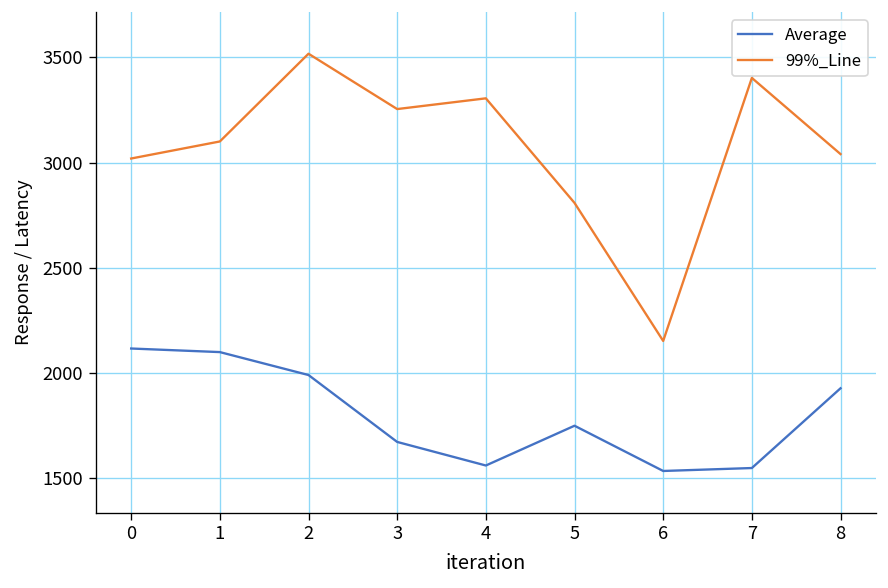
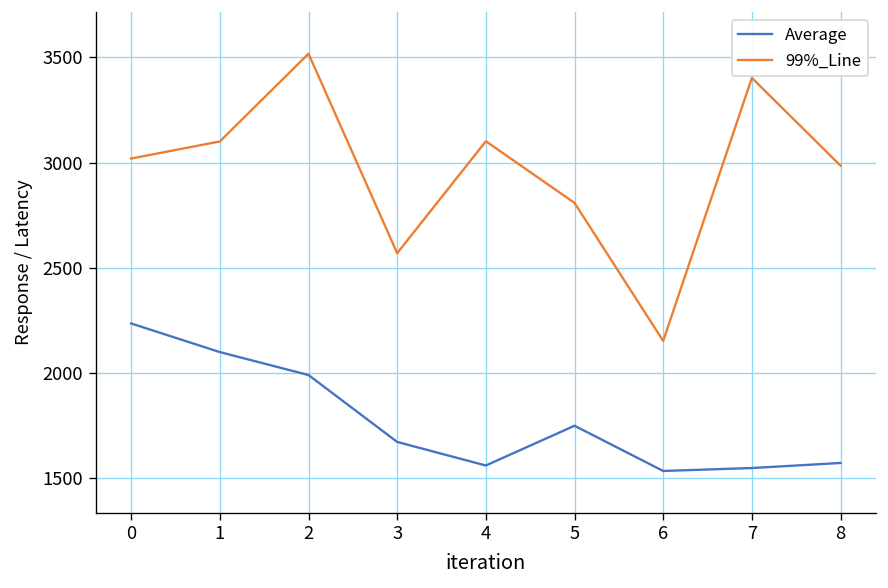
  {
    "Average": {
-     "0": 2120,
+     "0": 2240,
      "1": 2100,
      "2": 1990,
      "3": 1670,
      "4": 1560,
      "5": 1750,
      "6": 1530,
      "7": 1550,
-     "8": 1930
+     "8": 1570
    },
    "99%_Line": {
      "0": 3020,
      "1": 3100,
      "2": 3520,
-     "3": 3250,
-     "4": 3310,
+     "3": 2570,
+     "4": 3100,
      "5": 2810,
      "6": 2150,
      "7": 3400,
-     "8": 3040
+     "8": 2990
    }
  }
